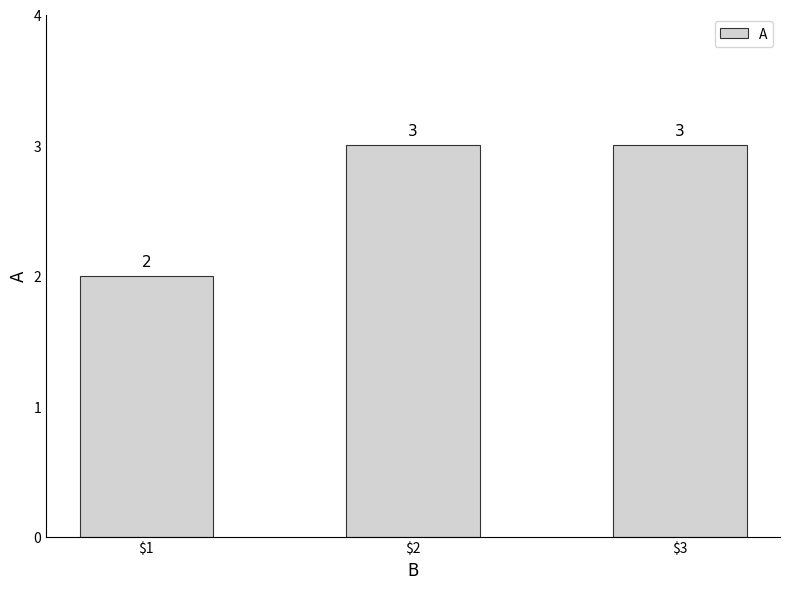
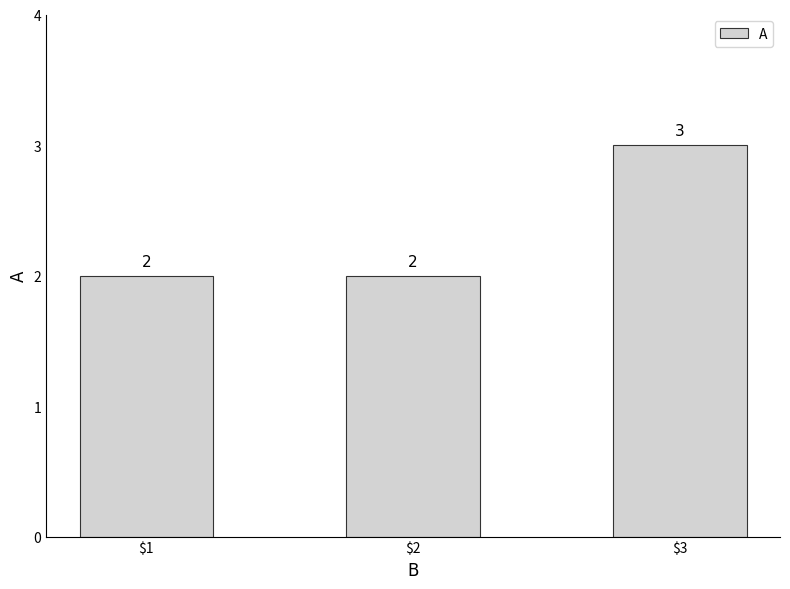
  {
    "$1": 2,
-   "$2": 3,
+   "$2": 2,
    "$3": 3
  }
